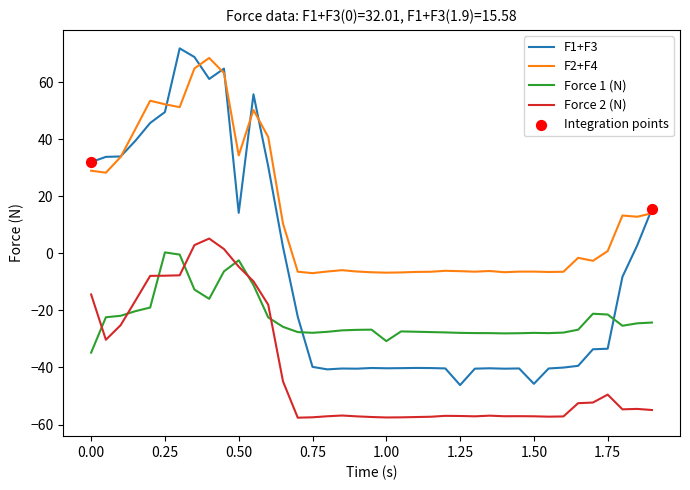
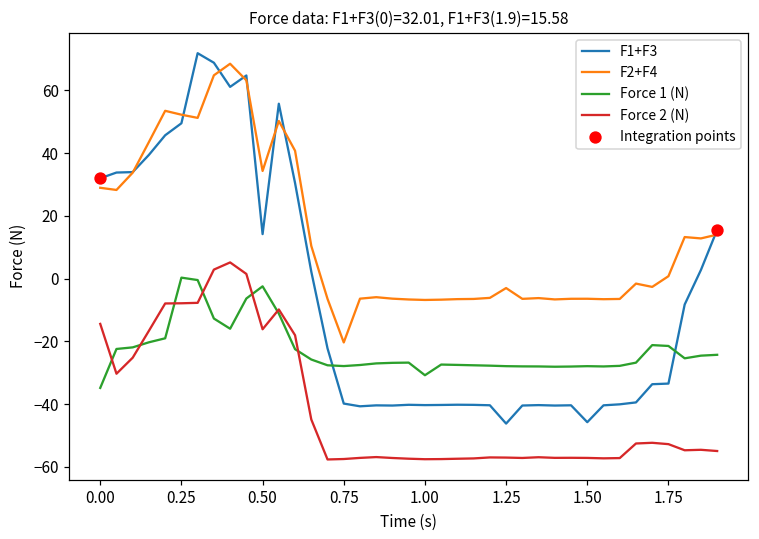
  {
    "F1+F3": {
      "0.25": 50,
      "0.50": 14,
      "0.75": -40,
      "1.00": -40,
      "1.25": -46,
      "1.50": -46,
      "1.75": -33
    },
    "F2+F4": {
      "0.00": 29,
      "0.25": 52,
      "0.50": 34,
-     "0.75": -7,
+     "0.75": -20,
      "1.00": -7,
-     "1.25": -6,
+     "1.25": -3,
      "1.50": -6,
      "1.75": 1
    },
    "Force 1 (N)": {
      "0.00": -35,
      "0.25": 0,
      "0.50": -2,
      "0.75": -28,
      "1.00": -31,
      "1.25": -28,
      "1.50": -28,
      "1.75": -21
    },
    "Force 2 (N)": {
      "0.00": -14,
      "0.25": -8,
-     "0.50": -5,
+     "0.50": -16,
      "0.75": -57,
      "1.00": -58,
      "1.25": -57,
      "1.50": -57,
-     "1.75": -50
+     "1.75": -53
    }
  }
